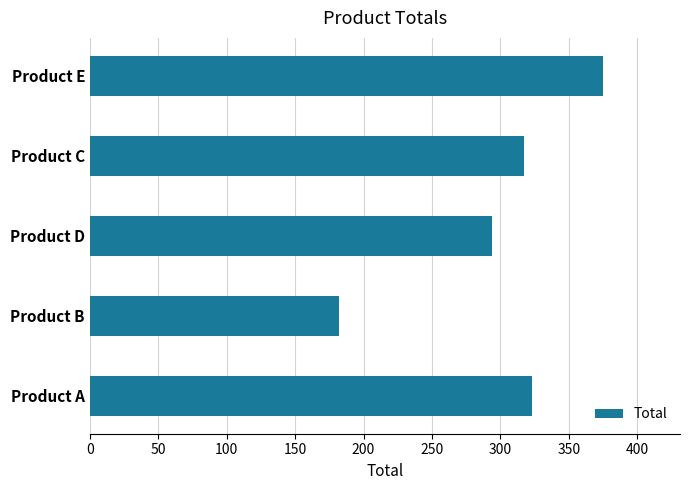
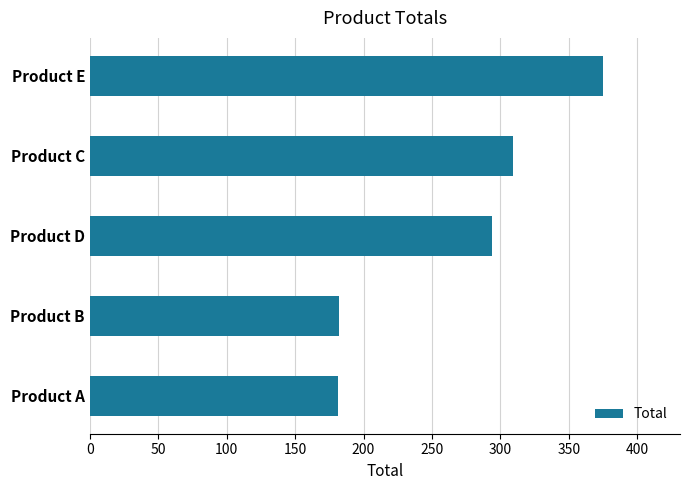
  {
    "Product E": 375,
-   "Product C": 317,
+   "Product C": 309,
    "Product D": 294,
    "Product B": 182,
-   "Product A": 323
+   "Product A": 181
  }
